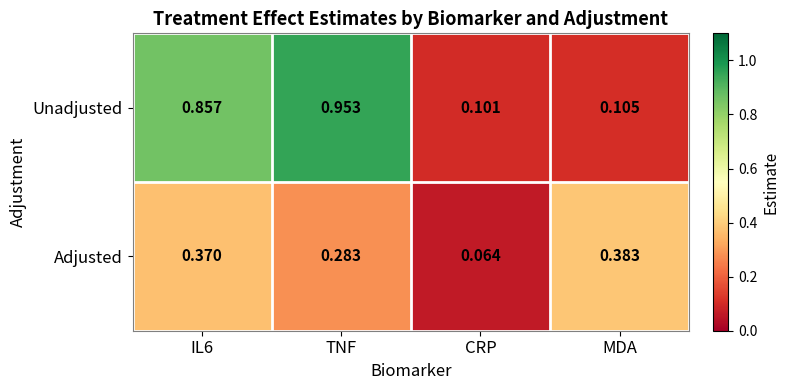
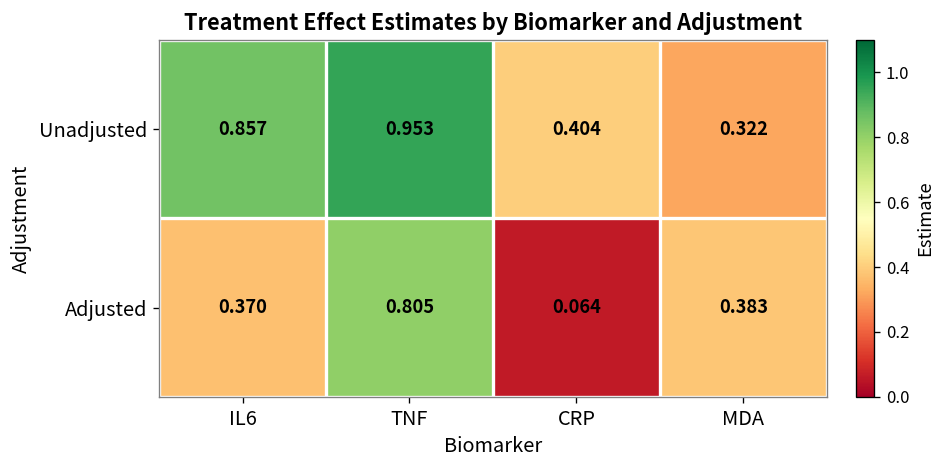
  {
    "Unadjusted": {
      "IL6": 0.857,
      "TNF": 0.953,
-     "CRP": 0.101,
-     "MDA": 0.105
+     "CRP": 0.404,
+     "MDA": 0.322
    },
    "Adjusted": {
      "IL6": 0.370,
-     "TNF": 0.283,
+     "TNF": 0.805,
      "CRP": 0.064,
      "MDA": 0.383
    }
  }
